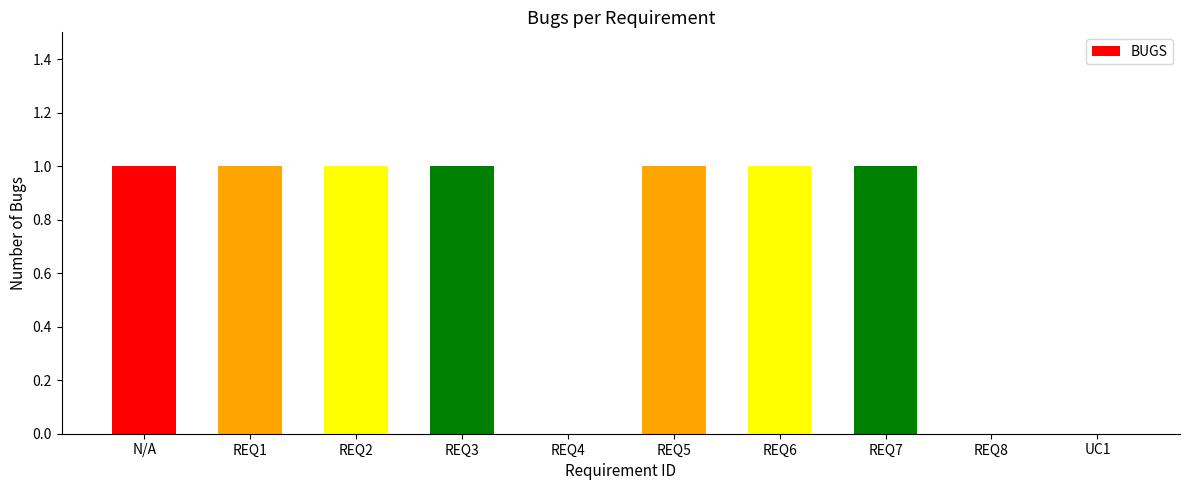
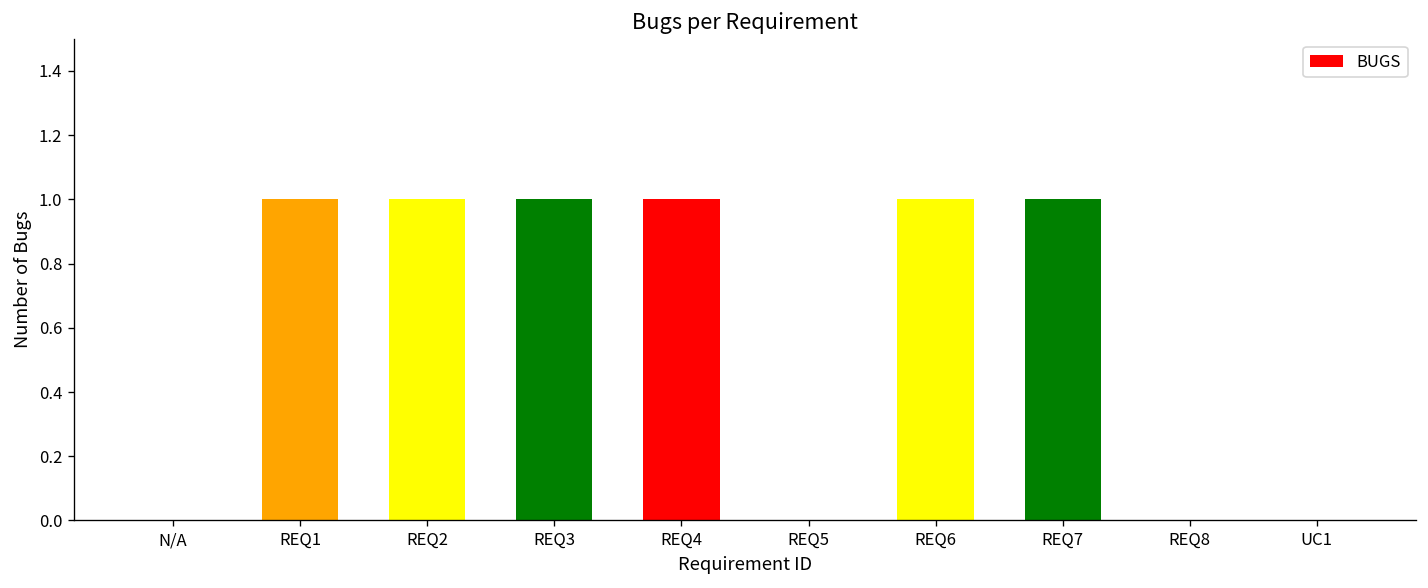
  {
-   "N/A": 1,
+   "N/A": 0,
    "REQ1": 1,
    "REQ2": 1,
    "REQ3": 1,
-   "REQ4": 0,
-   "REQ5": 1,
+   "REQ4": 1,
+   "REQ5": 0,
    "REQ6": 1,
    "REQ7": 1,
    "REQ8": 0,
    "UC1": 0
  }
